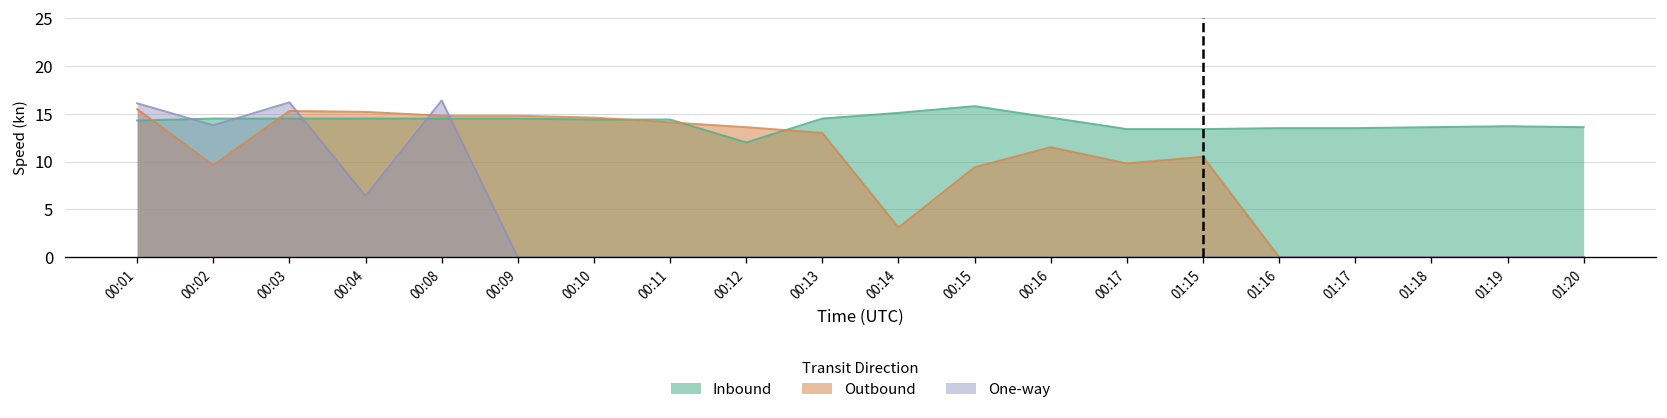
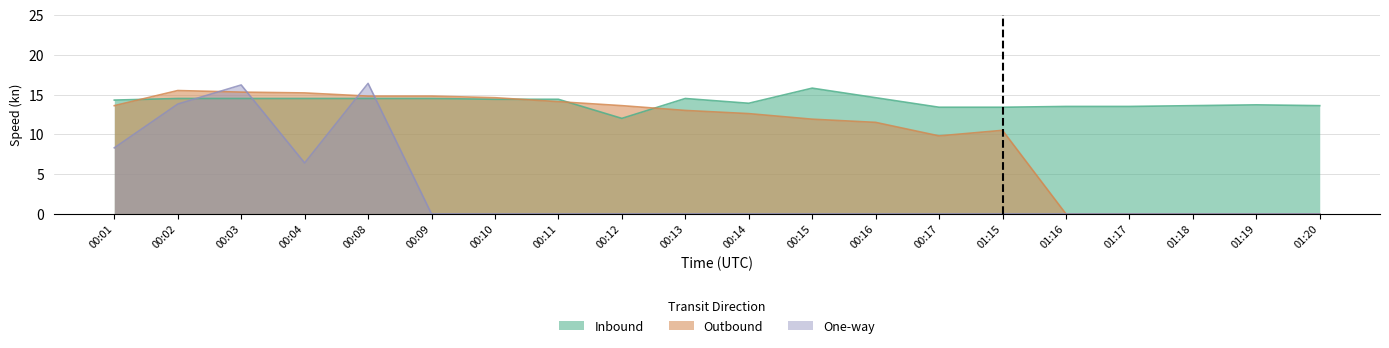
  {
    "Inbound": {
      "00:01": 14,
      "00:02": 15,
      "00:03": 15,
      "00:04": 15,
      "00:12": 12,
      "00:13": 15,
-     "00:14": 15,
+     "00:14": 14,
      "00:15": 16,
      "00:16": 15,
      "00:17": 13,
      "01:15": 13,
      "01:16": 14,
      "01:17": 14,
      "01:18": 14,
      "01:19": 14,
      "01:20": 14
    },
    "Outbound": {
-     "00:01": 16,
-     "00:02": 10,
+     "00:01": 14,
+     "00:02": 16,
      "00:03": 15,
      "00:04": 15,
      "00:12": 14,
      "00:13": 13,
-     "00:14": 3,
-     "00:15": 9,
+     "00:14": 13,
+     "00:15": 12,
      "00:16": 12,
      "00:17": 10,
      "01:15": 11
    },
    "One-way": {
-     "00:01": 16,
+     "00:01": 8,
      "00:02": 14,
      "00:03": 16,
      "00:04": 6,
      "00:08": 16,
      "00:09": 0,
      "00:10": 0,
      "00:11": 0,
      "00:12": 0,
      "00:13": 0,
      "00:14": 0,
      "00:15": 0,
      "00:16": 0,
      "00:17": 0,
      "01:15": 0
    }
  }
